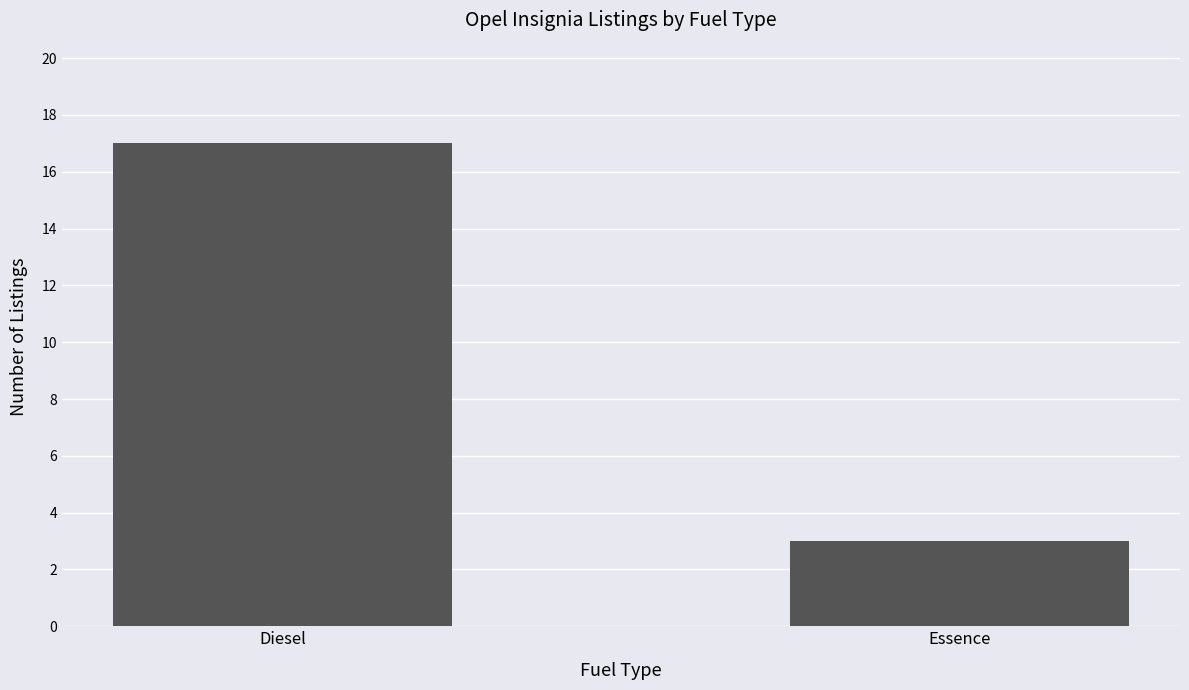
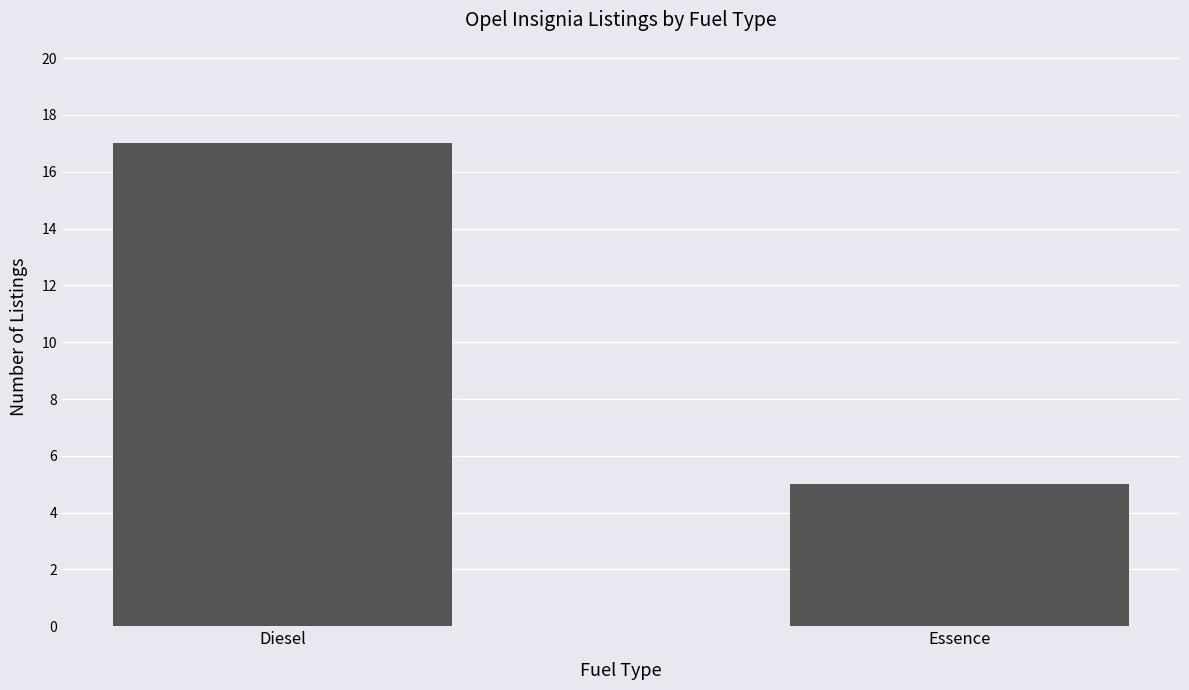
  {
    "Diesel": 17,
-   "Essence": 3
+   "Essence": 5
  }
